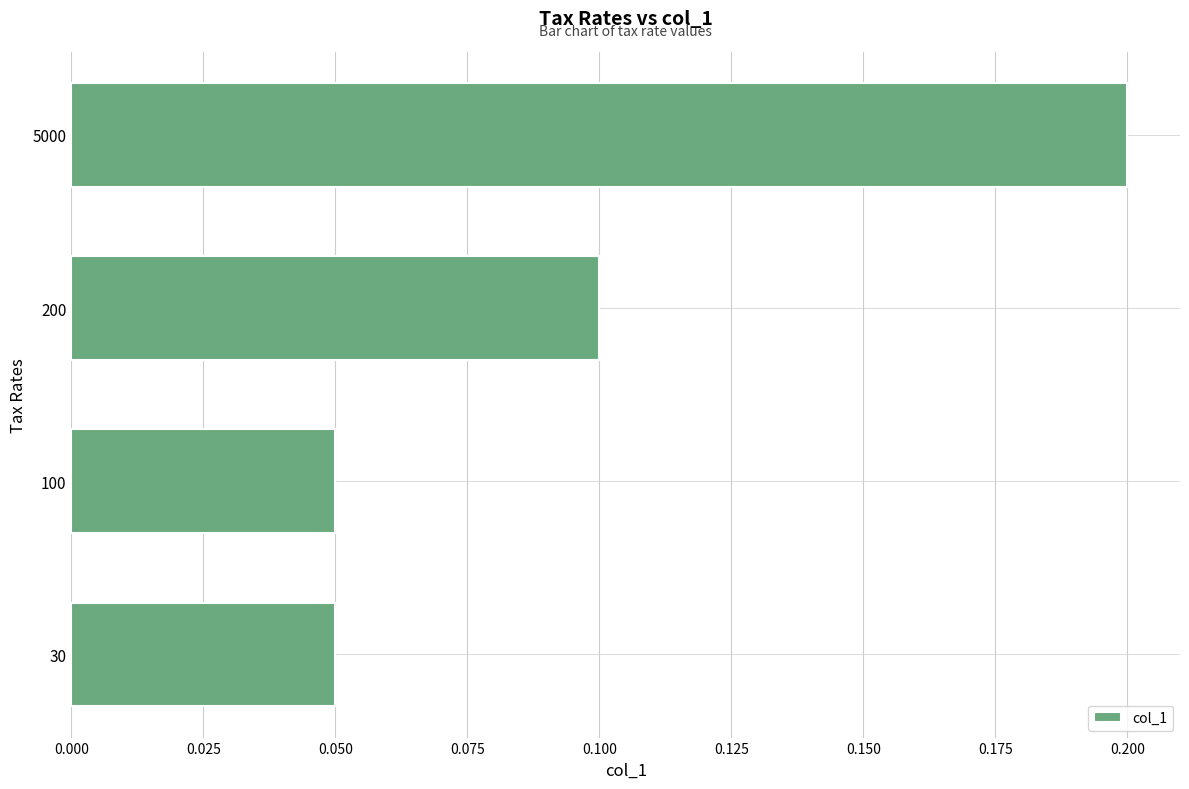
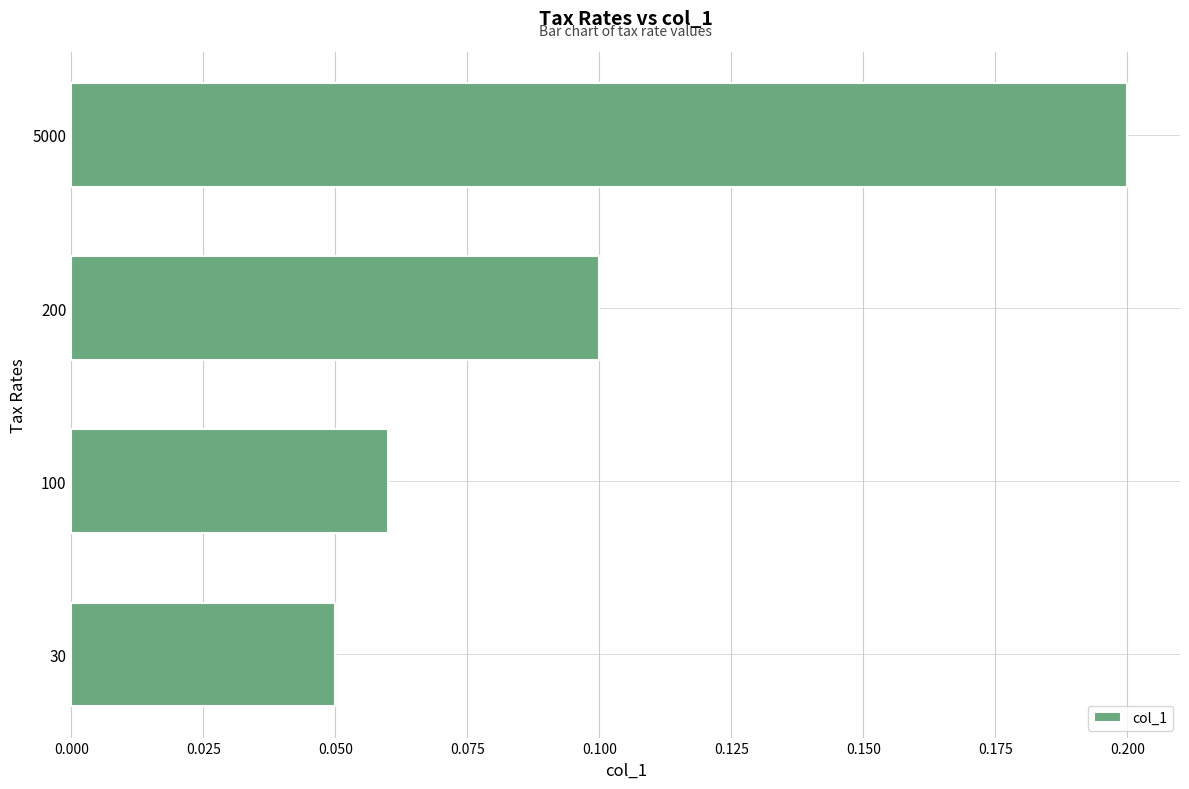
  {
    "5000": 0.20,
    "200": 0.10,
-   "100": 0.05,
+   "100": 0.06,
    "30": 0.05
  }
